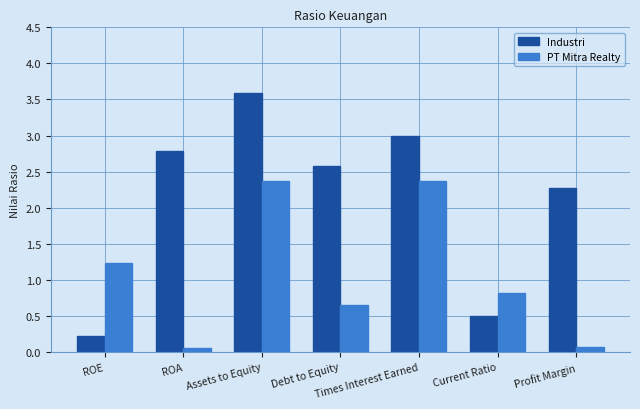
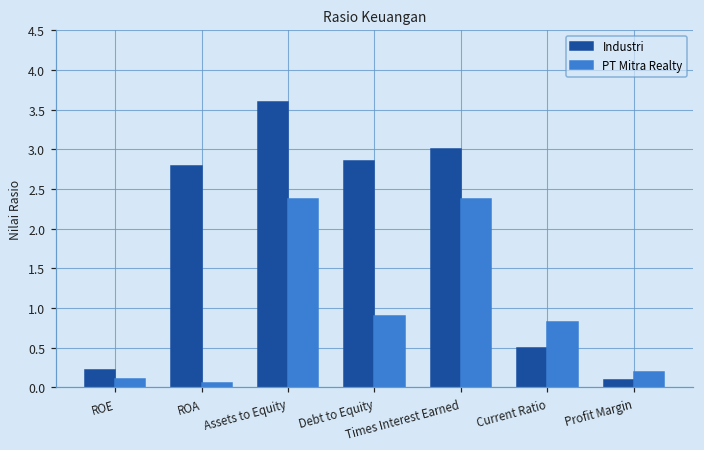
  {
    "Industri": {
      "ROE": 0.2,
      "ROA": 2.8,
      "Assets to Equity": 3.6,
-     "Debt to Equity": 2.6,
+     "Debt to Equity": 2.9,
      "Times Interest Earned": 3.0,
      "Current Ratio": 0.5,
-     "Profit Margin": 2.3
+     "Profit Margin": 0.1
    },
    "PT Mitra Realty": {
-     "ROE": 1.2,
+     "ROE": 0.1,
      "ROA": 0.1,
      "Assets to Equity": 2.4,
-     "Debt to Equity": 0.7,
+     "Debt to Equity": 0.9,
      "Times Interest Earned": 2.4,
      "Current Ratio": 0.8,
-     "Profit Margin": 0.1
+     "Profit Margin": 0.2
    }
  }
